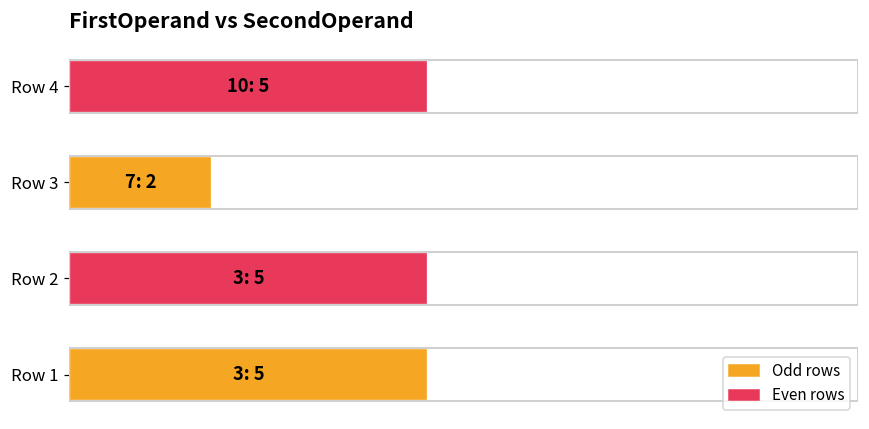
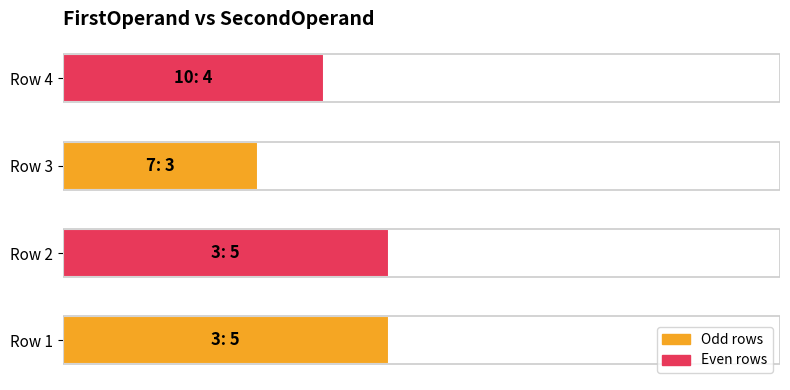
  {
-   "Row 4": 5,
-   "Row 3": 2,
+   "Row 4": 4,
+   "Row 3": 3,
    "Row 2": 5,
    "Row 1": 5
  }
